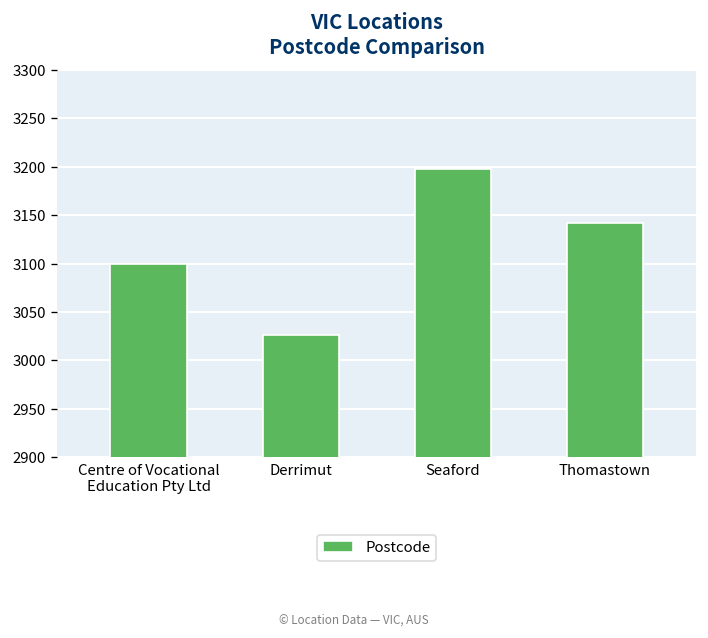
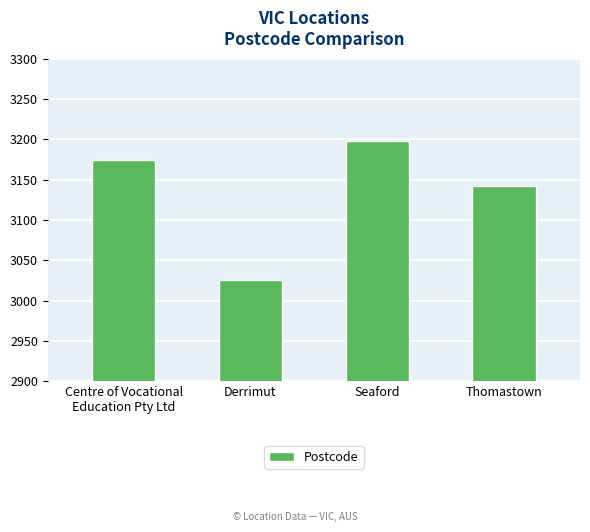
  {
-   "Centre of Vocational Education Pty Ltd": 3100,
+   "Centre of Vocational Education Pty Ltd": 3180,
    "Derrimut": 3030,
    "Seaford": 3200,
    "Thomastown": 3140
  }
